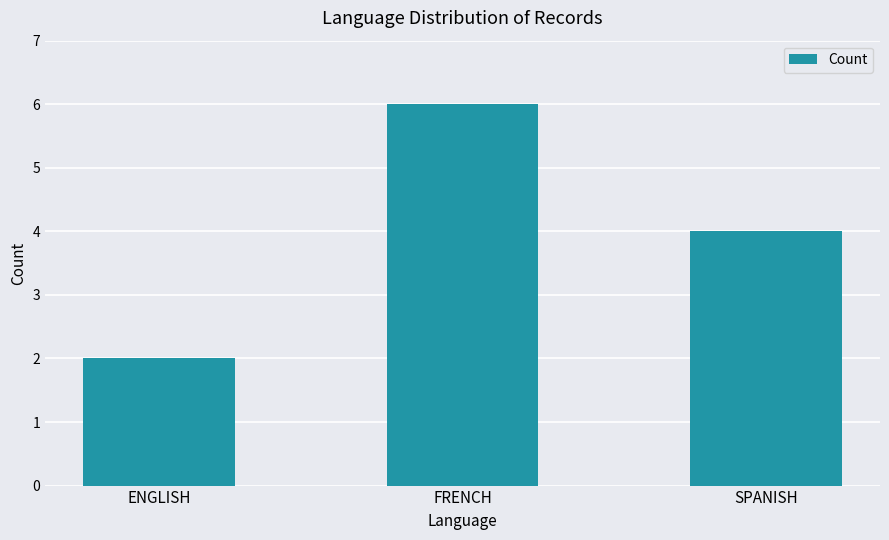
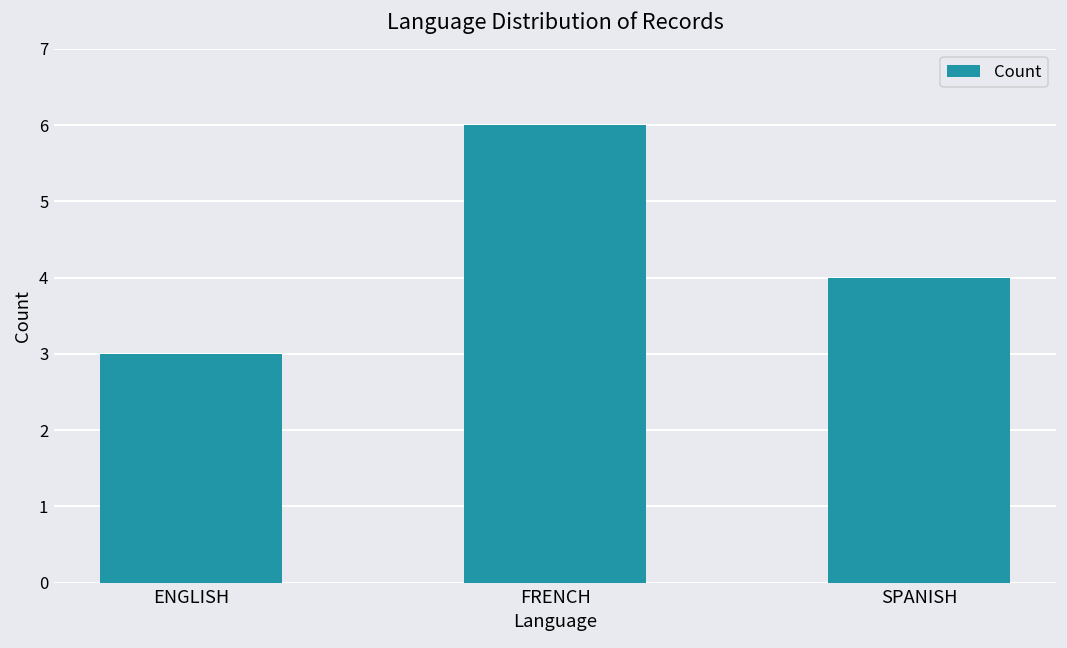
  {
-   "ENGLISH": 2,
+   "ENGLISH": 3,
    "FRENCH": 6,
    "SPANISH": 4
  }
